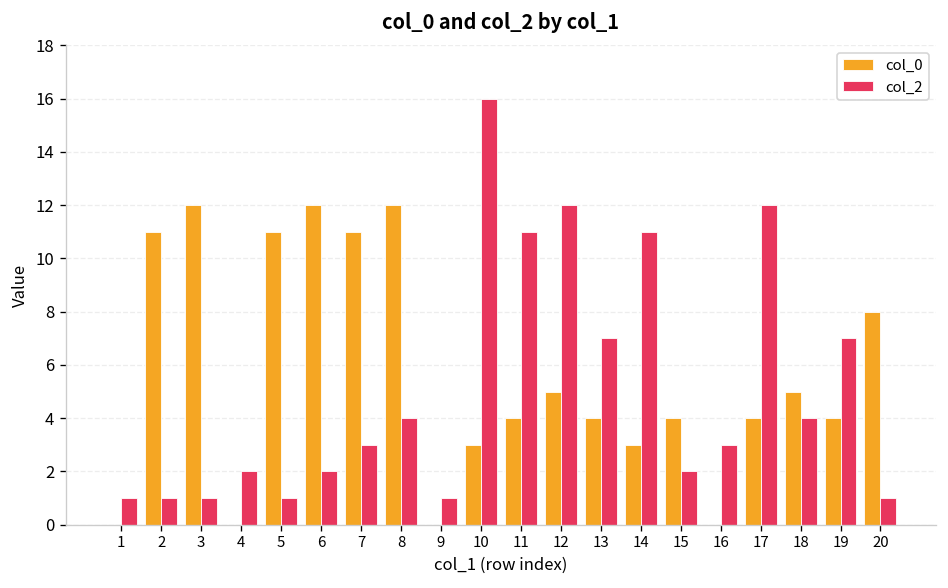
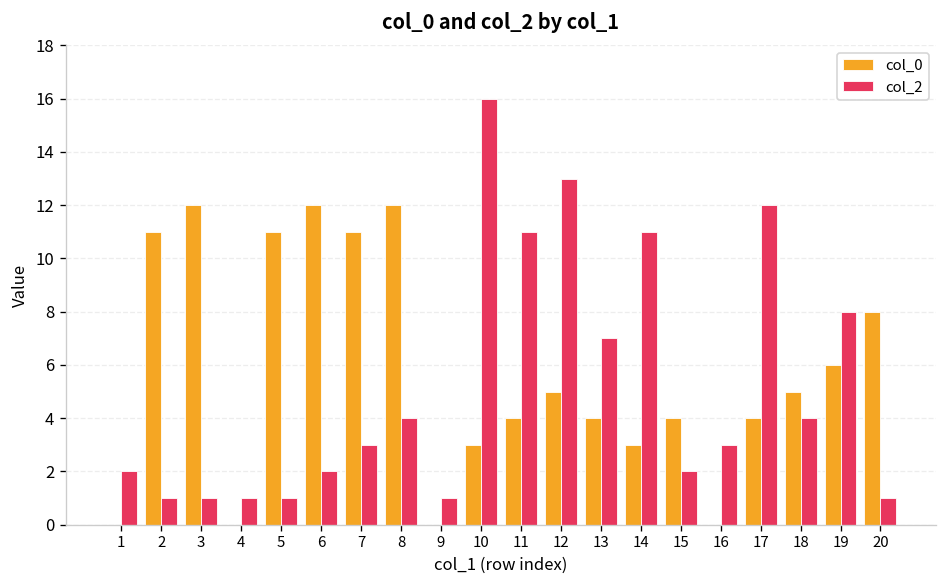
  {
    "col_0": {
      "1": 0,
      "2": 11,
      "3": 12,
      "4": 0,
      "5": 11,
      "6": 12,
      "7": 11,
      "8": 12,
      "9": 0,
      "10": 3,
      "11": 4,
      "12": 5,
      "13": 4,
      "14": 3,
      "15": 4,
      "16": 0,
      "17": 4,
      "18": 5,
-     "19": 4,
+     "19": 6,
      "20": 8
    },
    "col_2": {
-     "1": 1,
+     "1": 2,
      "2": 1,
      "3": 1,
-     "4": 2,
+     "4": 1,
      "5": 1,
      "6": 2,
      "7": 3,
      "8": 4,
      "9": 1,
      "10": 16,
      "11": 11,
-     "12": 12,
+     "12": 13,
      "13": 7,
      "14": 11,
      "15": 2,
      "16": 3,
      "17": 12,
      "18": 4,
-     "19": 7,
+     "19": 8,
      "20": 1
    }
  }
